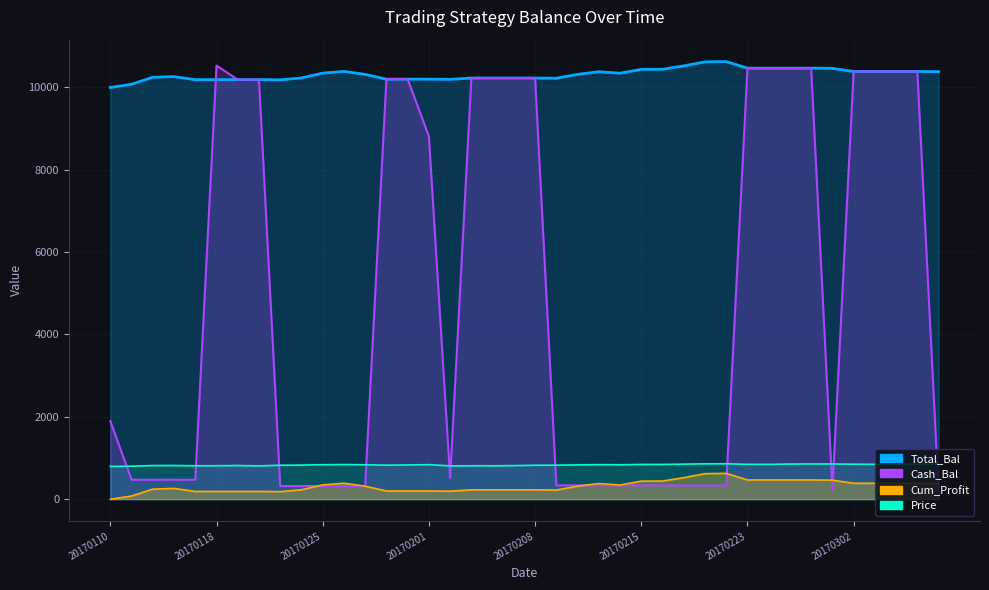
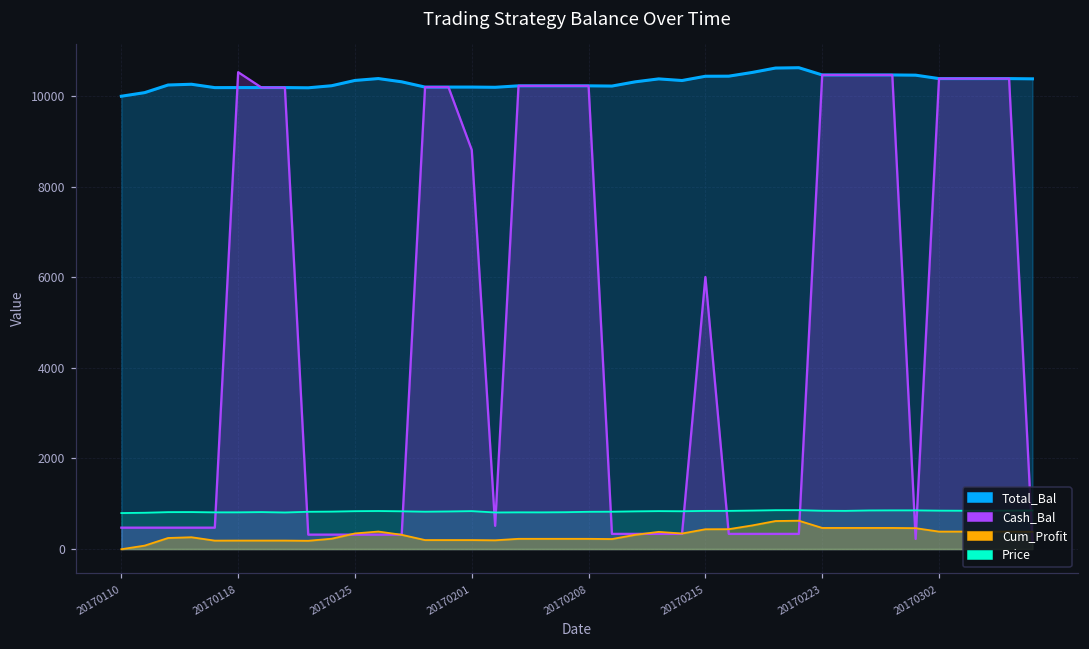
  {
    "Cash_Bal": {
-     "20170110": 1900,
+     "20170110": 500,
      "20170118": 10500,
      "20170201": 8800,
-     "20170215": 300
+     "20170215": 6000
    },
    "Cum_Profit": {
      "20170110": 0,
      "20170118": 200,
      "20170201": 200,
      "20170208": 200,
      "20170215": 400,
      "20170223": 500,
      "20170302": 400
    }
  }
